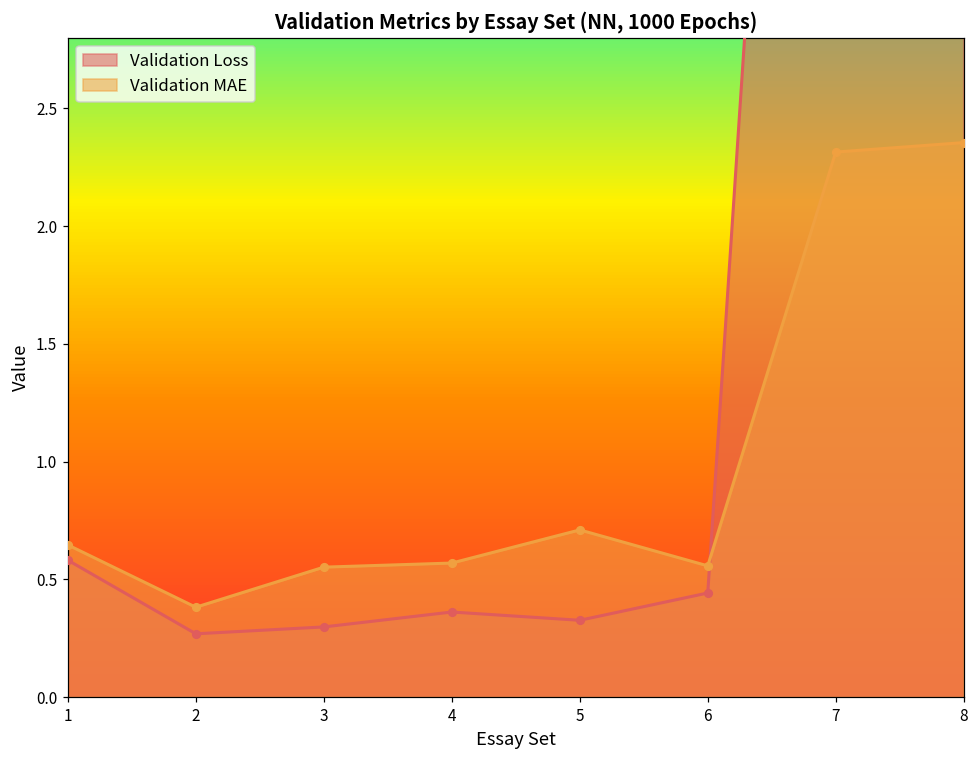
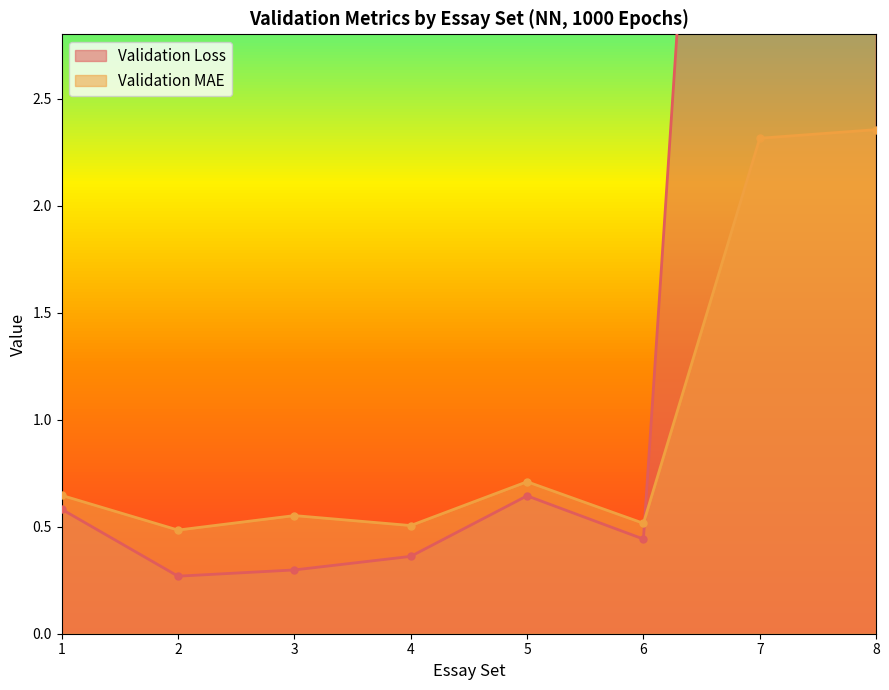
  {
    "Validation Loss": {
      "1": 0.58,
      "2": 0.27,
      "3": 0.30,
      "4": 0.36,
-     "5": 0.33,
+     "5": 0.64,
      "6": 0.44
    },
    "Validation MAE": {
      "1": 0.65,
-     "2": 0.38,
+     "2": 0.48,
      "3": 0.55,
-     "4": 0.57,
+     "4": 0.51,
      "5": 0.71,
-     "6": 0.56,
+     "6": 0.52,
      "7": 2.31,
      "8": 2.35
    }
  }
